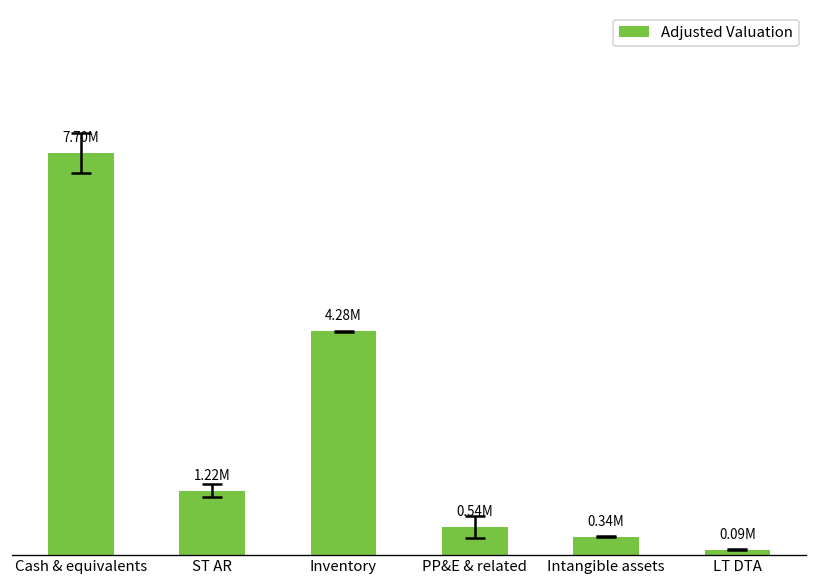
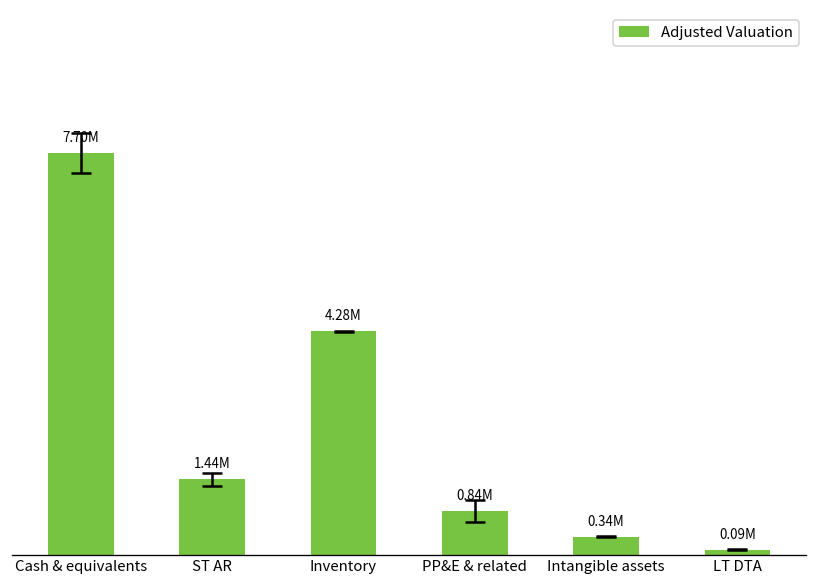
  {
    "Adjusted Valuation": {
-     "ST AR": "1.22M",
+     "ST AR": "1.44M",
      "Inventory": "4.28M",
-     "PP&E & related": "0.54M",
+     "PP&E & related": "0.84M",
      "Intangible assets": "0.34M",
      "LT DTA": "0.09M"
    }
  }
